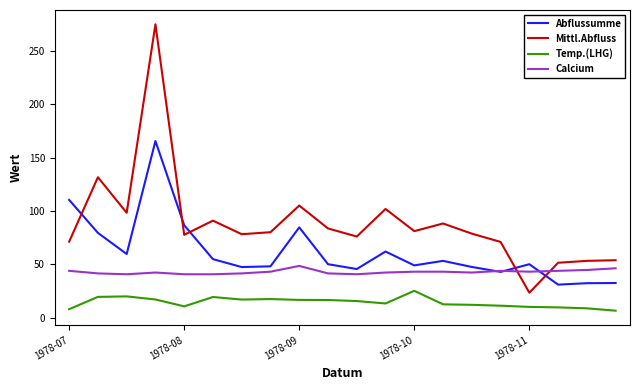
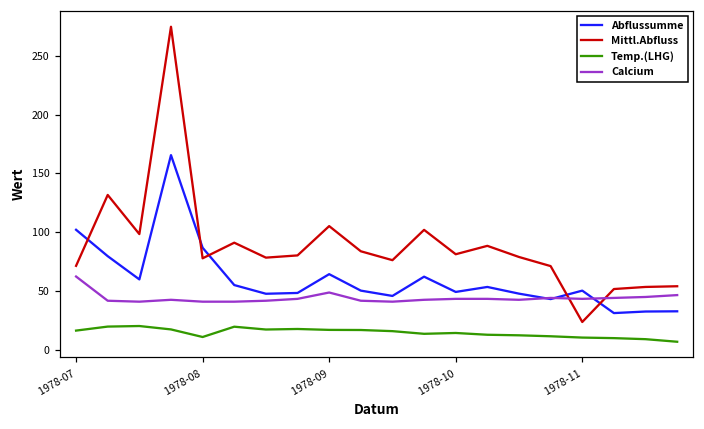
  {
    "Abflussumme": {
-     "1978-07": 110,
+     "1978-07": 102,
      "1978-08": 87,
-     "1978-09": 85,
+     "1978-09": 64,
      "1978-10": 49,
      "1978-11": 50
    },
    "Mittl.Abfluss": {
      "1978-07": 71,
      "1978-08": 78,
      "1978-09": 105,
      "1978-10": 81,
      "1978-11": 24
    },
    "Temp.(LHG)": {
-     "1978-07": 8,
+     "1978-07": 16,
      "1978-08": 11,
      "1978-09": 17,
-     "1978-10": 25,
+     "1978-10": 14,
      "1978-11": 10
    },
    "Calcium": {
-     "1978-07": 44,
+     "1978-07": 62,
      "1978-08": 41,
      "1978-09": 49,
      "1978-10": 43,
      "1978-11": 43
    }
  }
